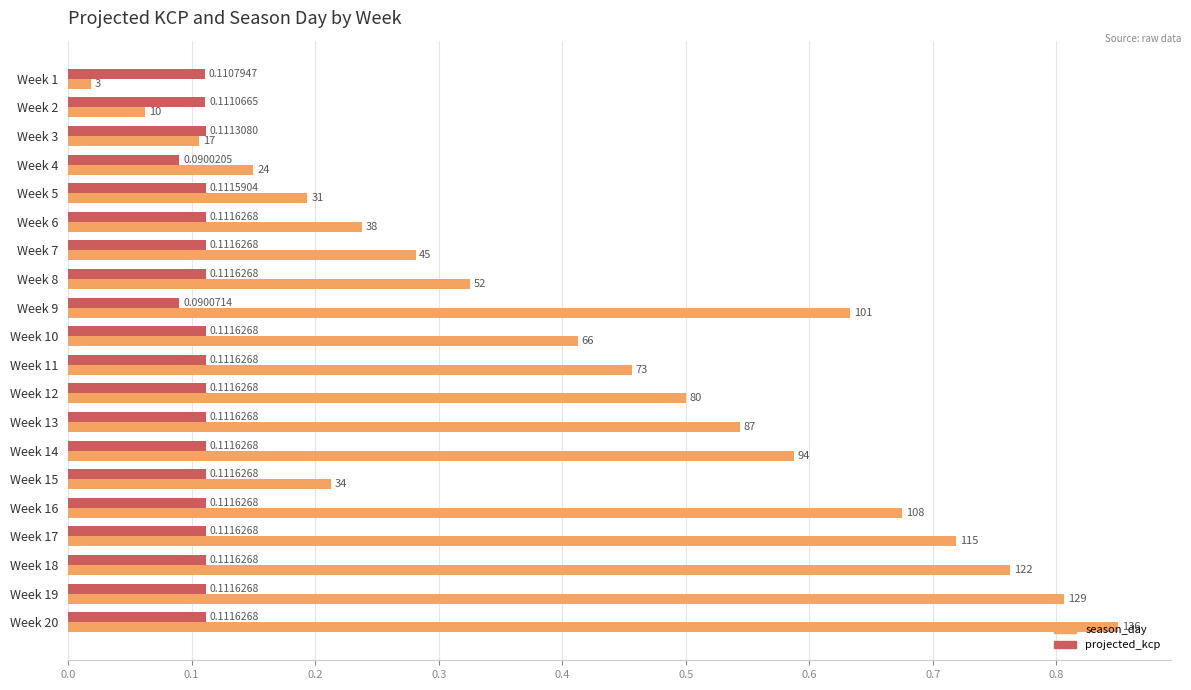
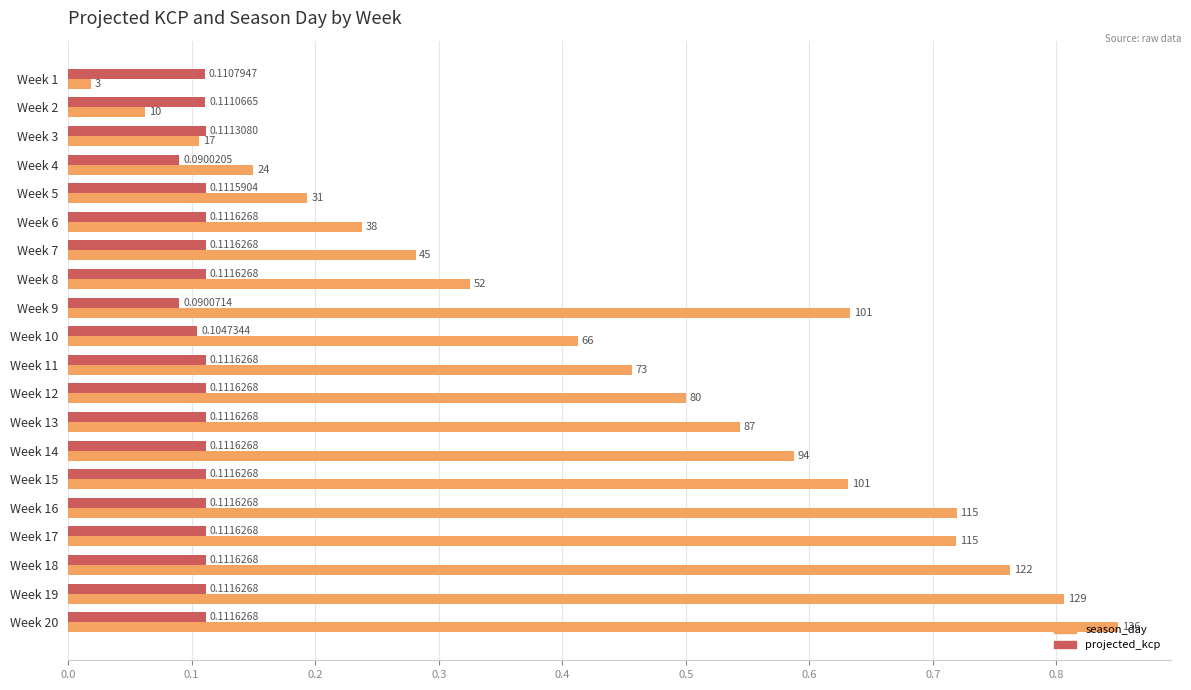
  {
    "season_day": {
-     "Week 15": 34,
-     "Week 16": 108
+     "Week 15": 101,
+     "Week 16": 115
    },
    "projected_kcp": {
      "Week 1": 0.1107947,
      "Week 2": 0.1110665,
      "Week 3": 0.1113080,
      "Week 4": 0.0900205,
      "Week 5": 0.1115904,
      "Week 6": 0.1116268,
      "Week 7": 0.1116268,
      "Week 8": 0.1116268,
      "Week 9": 0.0900714,
-     "Week 10": 0.1116268,
+     "Week 10": 0.1047344,
      "Week 11": 0.1116268,
      "Week 12": 0.1116268,
      "Week 13": 0.1116268,
      "Week 14": 0.1116268,
      "Week 15": 0.1116268,
      "Week 16": 0.1116268,
      "Week 17": 0.1116268,
      "Week 18": 0.1116268,
      "Week 19": 0.1116268,
      "Week 20": 0.1116268
    }
  }
